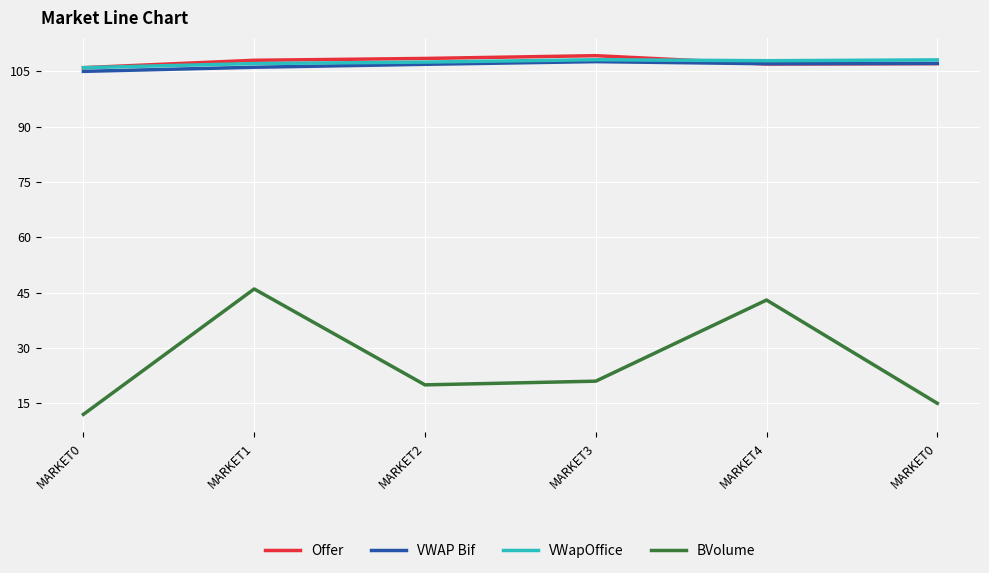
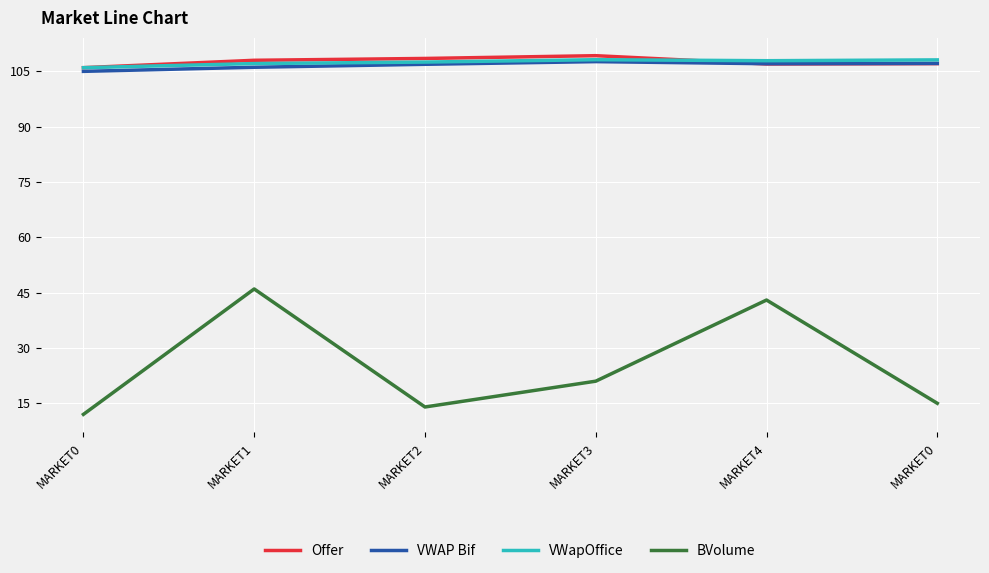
  {
    "Offer": {
      "MARKET1": 108,
      "MARKET2": 109,
      "MARKET3": 109
    },
    "VWAP Bif": {
      "MARKET1": 106
    },
    "VWapOffice": {
      "MARKET1": 107,
      "MARKET4": 108
    },
    "BVolume": {
      "MARKET1": 46,
-     "MARKET2": 20,
+     "MARKET2": 14,
      "MARKET3": 21,
      "MARKET4": 43
    }
  }
